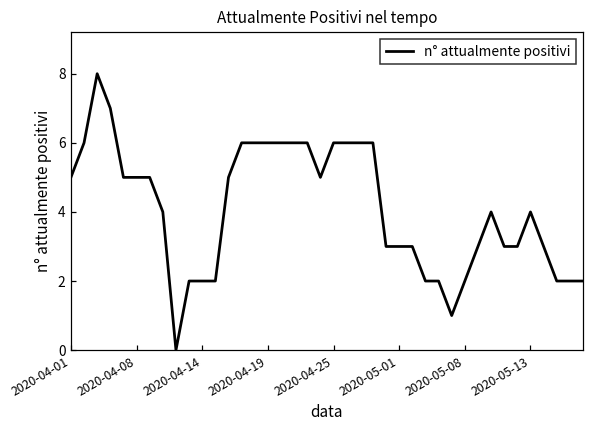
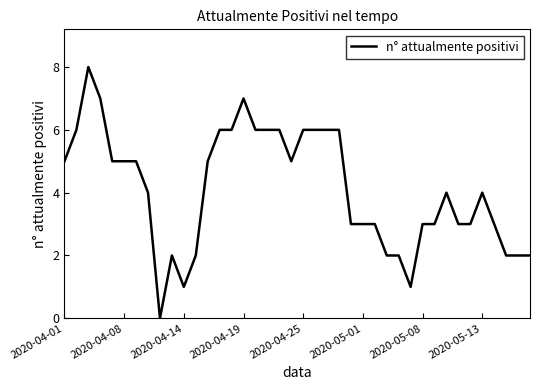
  {
    "2020-04-01": 5,
    "2020-04-08": 5,
-   "2020-04-14": 2,
-   "2020-04-19": 6,
+   "2020-04-14": 1,
+   "2020-04-19": 7,
    "2020-04-25": 6,
    "2020-05-01": 3,
-   "2020-05-08": 2,
+   "2020-05-08": 3,
    "2020-05-13": 4
  }
